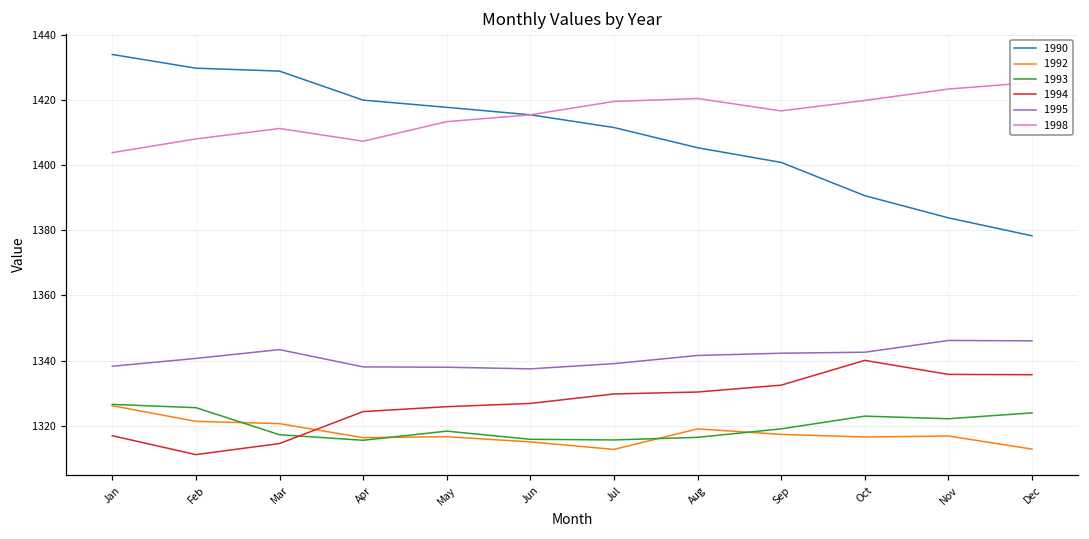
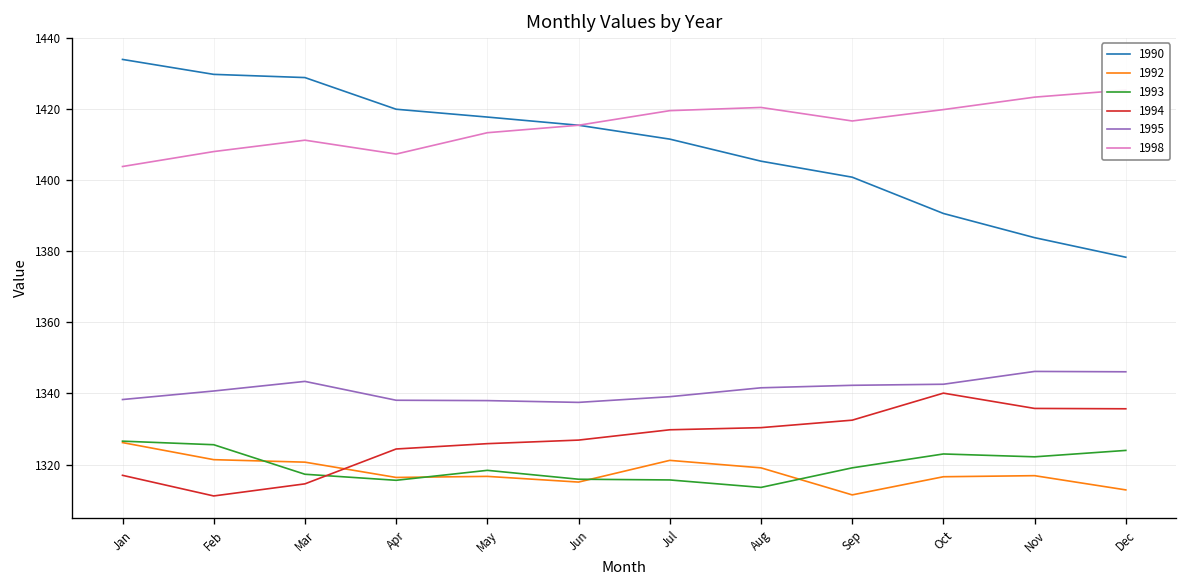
  {
    "1990": {
      "Jan": 1434,
      "Feb": 1430,
      "Mar": 1429,
      "Apr": 1420,
      "May": 1418,
      "Jul": 1412,
      "Aug": 1405,
      "Sep": 1401,
      "Oct": 1391,
      "Nov": 1384,
      "Dec": 1378
    },
    "1992": {
      "Feb": 1321,
      "Mar": 1321,
      "May": 1317,
-     "Jul": 1313,
+     "Jul": 1321,
      "Aug": 1319,
-     "Sep": 1317,
+     "Sep": 1312,
      "Oct": 1317,
      "Nov": 1317,
      "Dec": 1313
    },
    "1993": {
      "Feb": 1326,
      "Mar": 1317,
      "May": 1318,
      "Jul": 1316,
-     "Aug": 1317,
+     "Aug": 1314,
      "Sep": 1319,
      "Oct": 1323,
      "Nov": 1322,
      "Dec": 1324
    },
    "1994": {
      "Jan": 1317,
      "Feb": 1311,
      "Mar": 1315,
      "Apr": 1324,
      "May": 1326,
      "Jun": 1327,
      "Jul": 1330,
      "Aug": 1330,
      "Sep": 1333,
      "Oct": 1340,
      "Nov": 1336,
      "Dec": 1336
    },
    "1995": {
      "Jan": 1338,
      "Feb": 1341,
      "Mar": 1343,
      "Apr": 1338,
      "May": 1338,
      "Jun": 1338,
      "Jul": 1339,
      "Aug": 1342,
      "Sep": 1342,
      "Oct": 1343,
      "Nov": 1346,
      "Dec": 1346
    },
    "1998": {
      "Jan": 1404,
      "Feb": 1408,
      "Mar": 1411,
      "Apr": 1407,
      "May": 1413,
      "Jul": 1420,
      "Aug": 1420,
      "Sep": 1417,
      "Oct": 1420,
      "Nov": 1423
    }
  }
